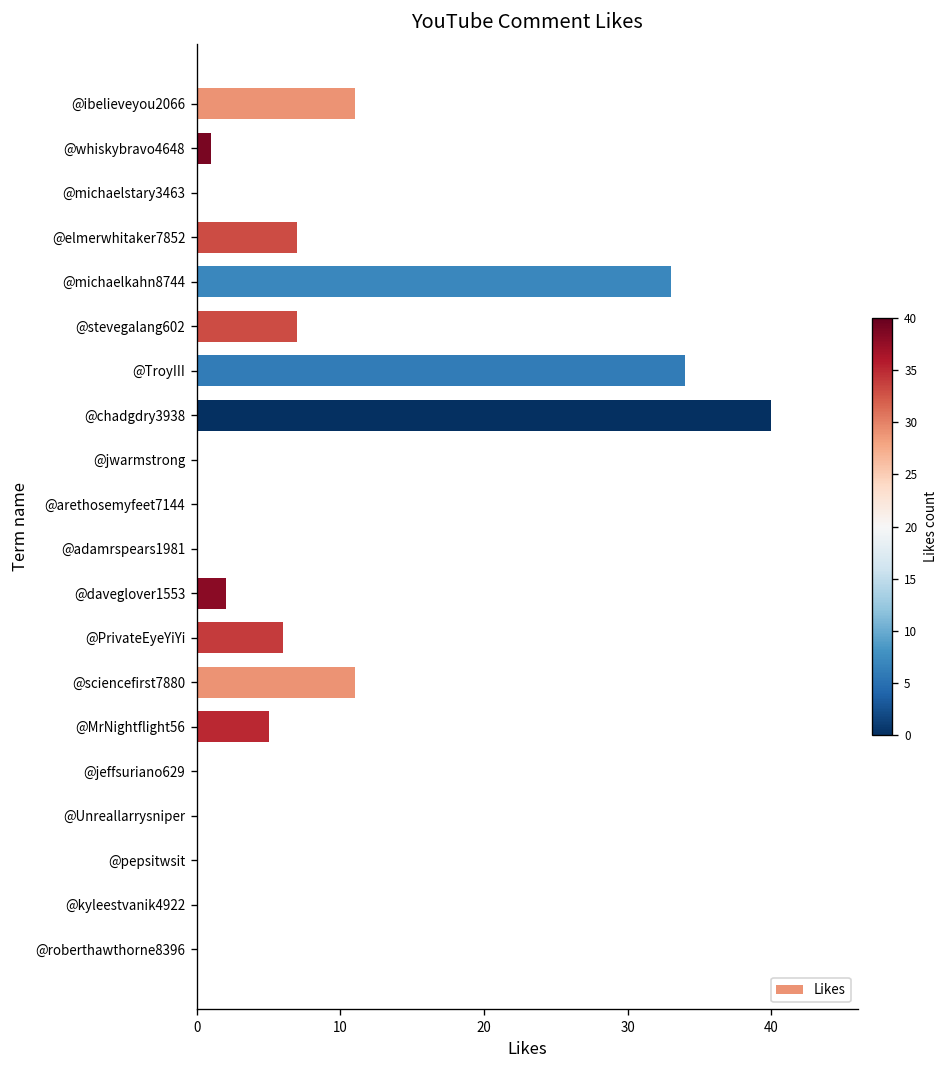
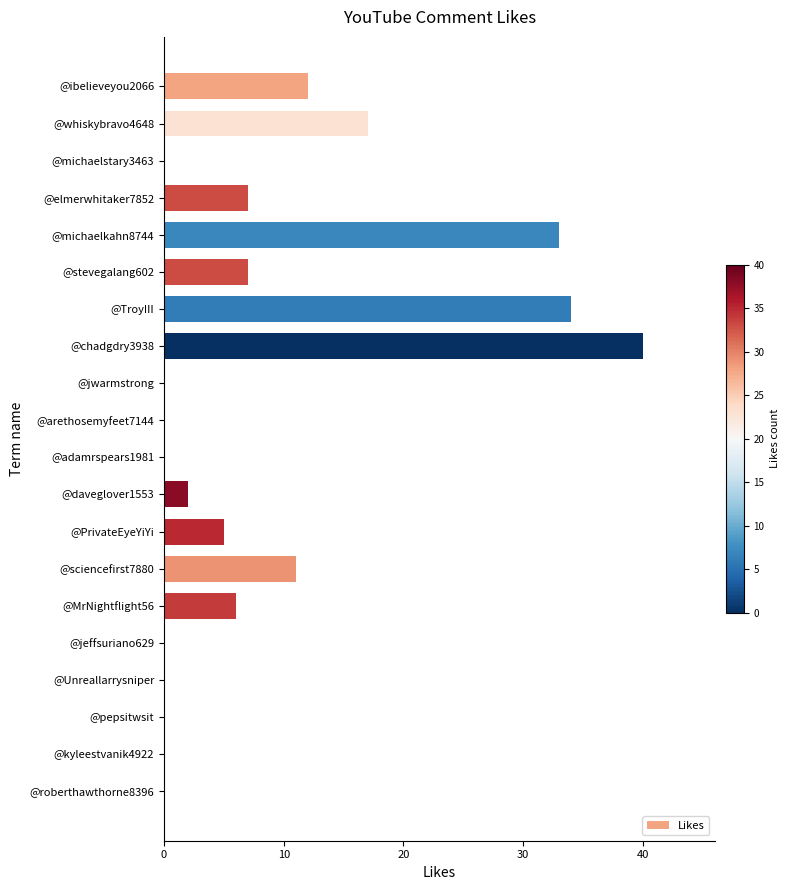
  {
-   "@ibelieveyou2066": 11,
-   "@whiskybravo4648": 1,
+   "@ibelieveyou2066": 12,
+   "@whiskybravo4648": 17,
    "@michaelstary3463": 0,
    "@elmerwhitaker7852": 7,
    "@michaelkahn8744": 33,
    "@stevegalang602": 7,
    "@TroyIII": 34,
    "@chadgdry3938": 40,
    "@jwarmstrong": 0,
    "@arethosemyfeet7144": 0,
    "@adamrspears1981": 0,
    "@daveglover1553": 2,
-   "@PrivateEyeYiYi": 6,
+   "@PrivateEyeYiYi": 5,
    "@sciencefirst7880": 11,
-   "@MrNightflight56": 5,
+   "@MrNightflight56": 6,
    "@jeffsuriano629": 0,
    "@Unreallarrysniper": 0,
    "@pepsitwsit": 0,
    "@kyleestvanik4922": 0,
    "@roberthawthorne8396": 0
  }
